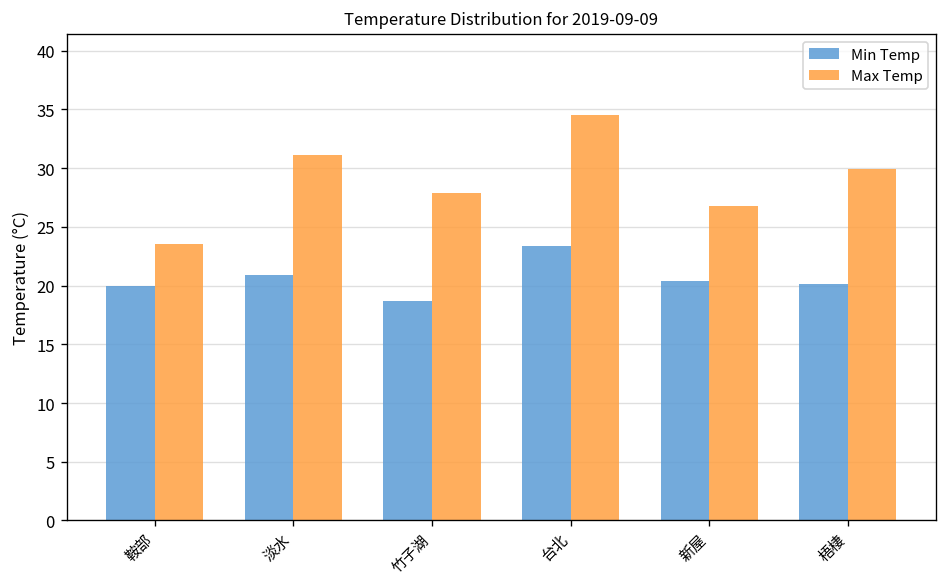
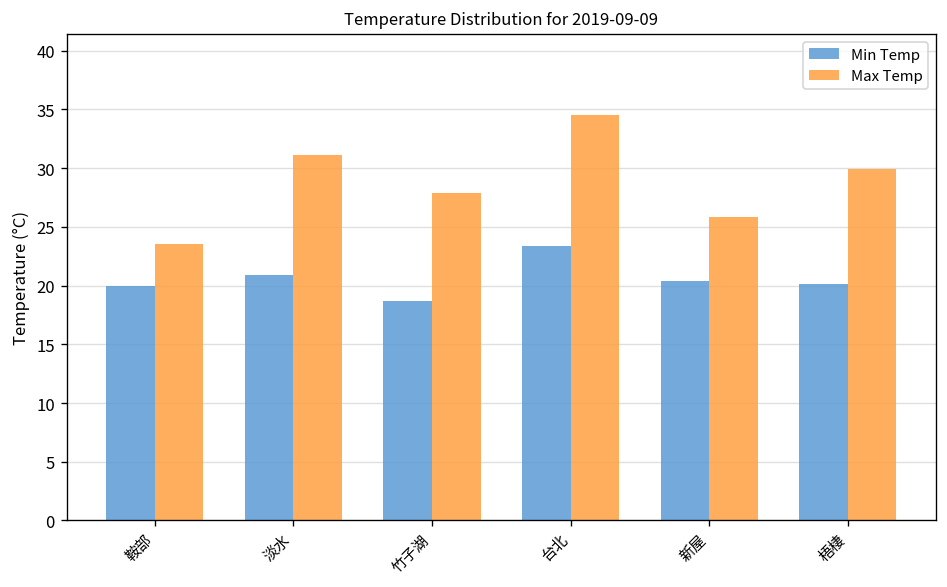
  {
    "Min Temp": {
      "鞍部": 20,
      "淡水": 21,
      "竹子湖": 19,
      "台北": 23,
      "新屋": 20,
      "梧棲": 20
    },
    "Max Temp": {
      "鞍部": 24,
      "淡水": 31,
      "竹子湖": 28,
      "台北": 35,
-     "新屋": 27,
+     "新屋": 26,
      "梧棲": 30
    }
  }
